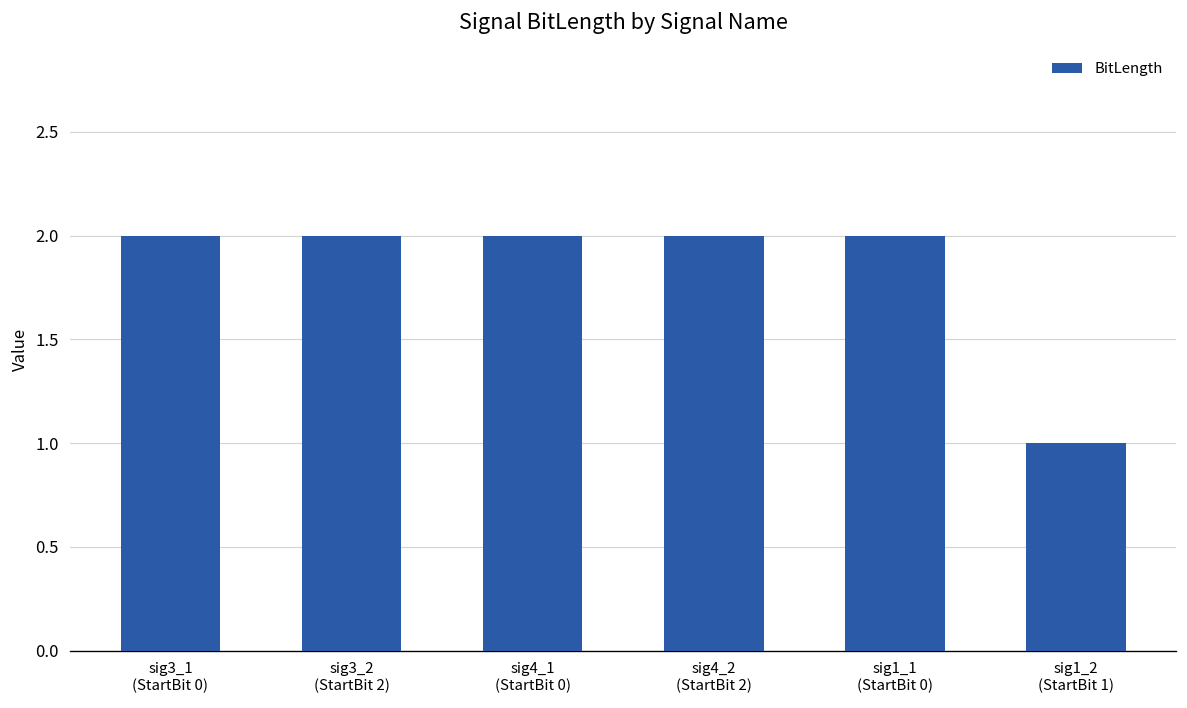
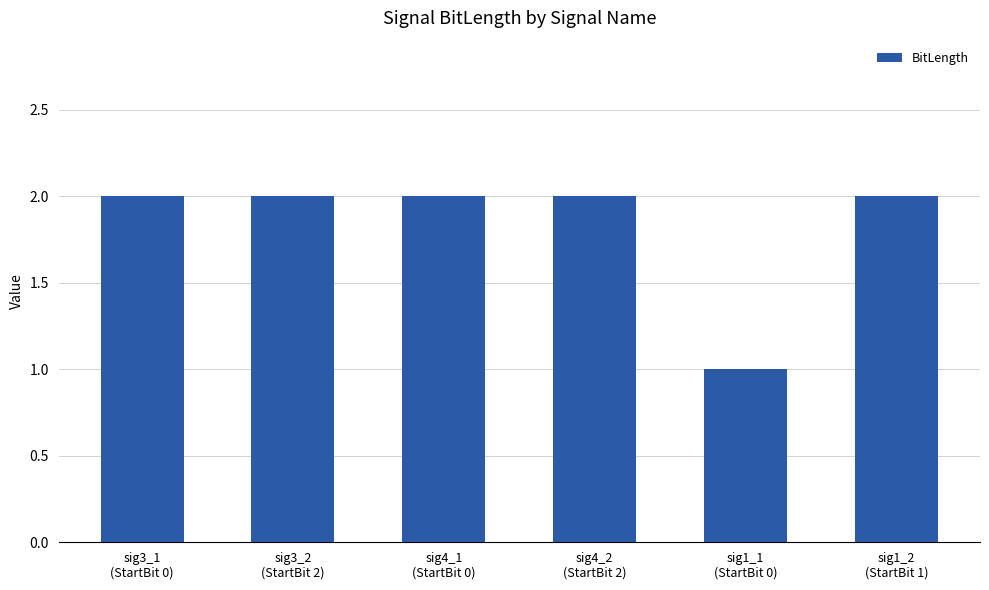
  {
    "sig3_1 (StartBit 0)": 2,
    "sig3_2 (StartBit 2)": 2,
    "sig4_1 (StartBit 0)": 2,
    "sig4_2 (StartBit 2)": 2,
-   "sig1_1 (StartBit 0)": 2,
-   "sig1_2 (StartBit 1)": 1
+   "sig1_1 (StartBit 0)": 1,
+   "sig1_2 (StartBit 1)": 2
  }
